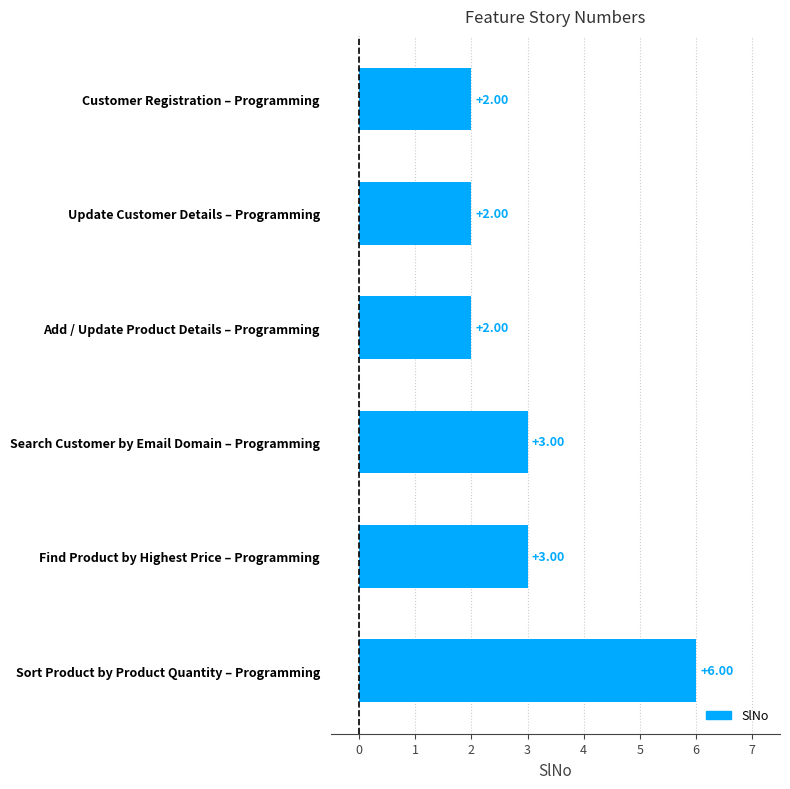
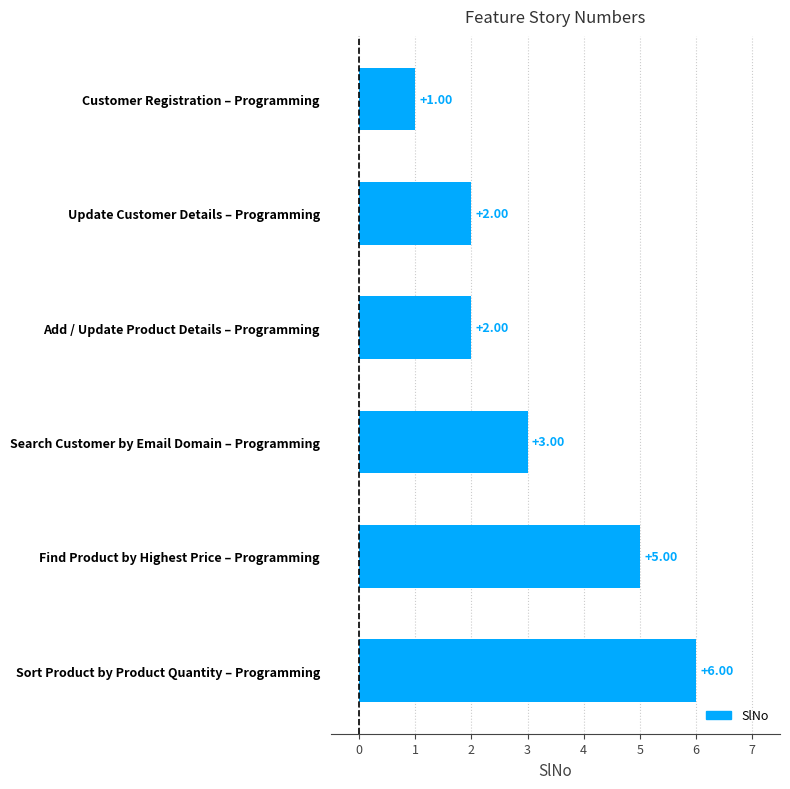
  {
-   "Customer Registration – Programming": "+2.00",
+   "Customer Registration – Programming": "+1.00",
    "Update Customer Details – Programming": "+2.00",
    "Add / Update Product Details – Programming": "+2.00",
    "Search Customer by Email Domain – Programming": "+3.00",
-   "Find Product by Highest Price – Programming": "+3.00",
+   "Find Product by Highest Price – Programming": "+5.00",
    "Sort Product by Product Quantity – Programming": "+6.00"
  }
